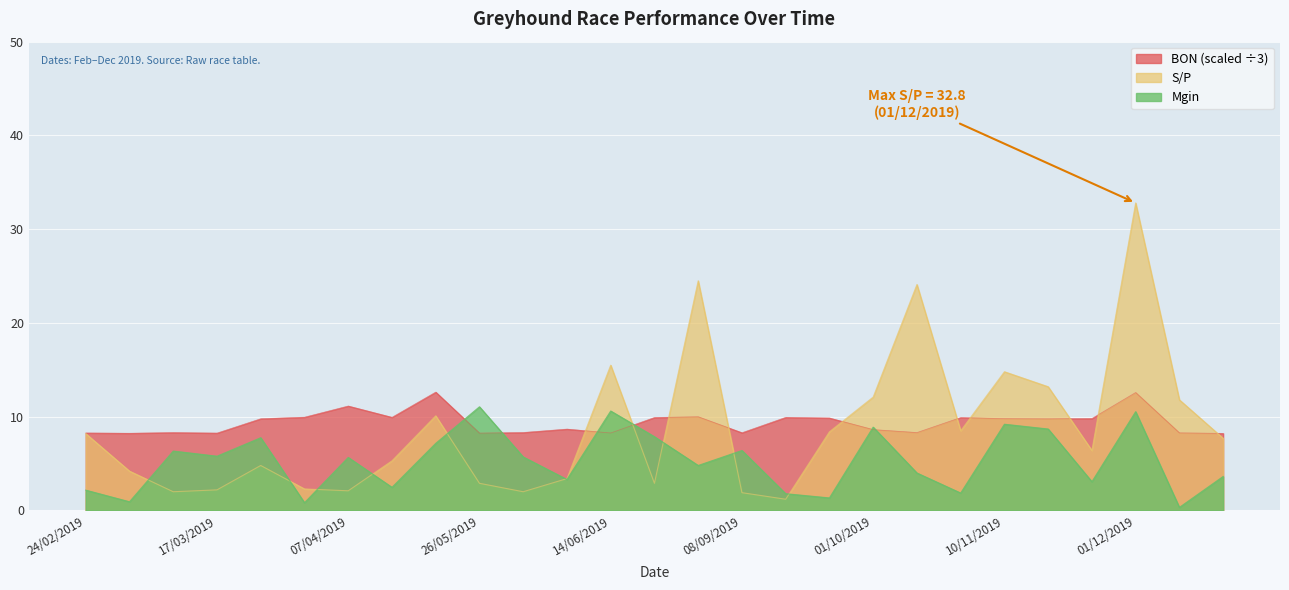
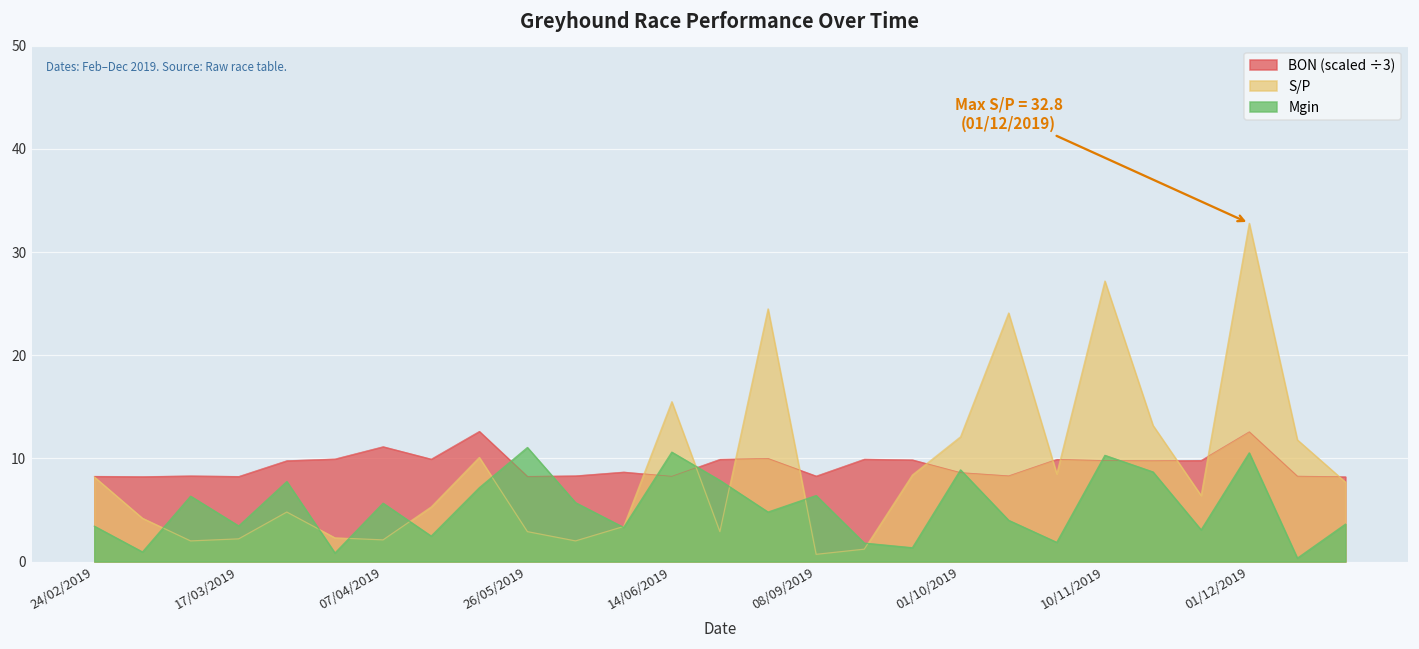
  {
    "BON (scaled ÷3)": {
      "17/03/2019": 8,
      "07/04/2019": 11,
      "26/05/2019": 8,
      "14/06/2019": 8,
      "08/09/2019": 8,
      "10/11/2019": 10,
      "01/12/2019": 13
    },
    "S/P": {
      "17/03/2019": 2,
      "07/04/2019": 2,
      "26/05/2019": 3,
      "14/06/2019": 16,
-     "08/09/2019": 2,
+     "08/09/2019": 1,
      "01/10/2019": 12,
-     "10/11/2019": 15
+     "10/11/2019": 27
    },
    "Mgin": {
-     "24/02/2019": 2,
-     "17/03/2019": 6,
+     "24/02/2019": 3,
+     "17/03/2019": 3,
      "07/04/2019": 6,
      "26/05/2019": 11,
      "14/06/2019": 11,
      "08/09/2019": 6,
-     "10/11/2019": 9,
+     "10/11/2019": 10,
      "01/12/2019": 11
    }
  }
